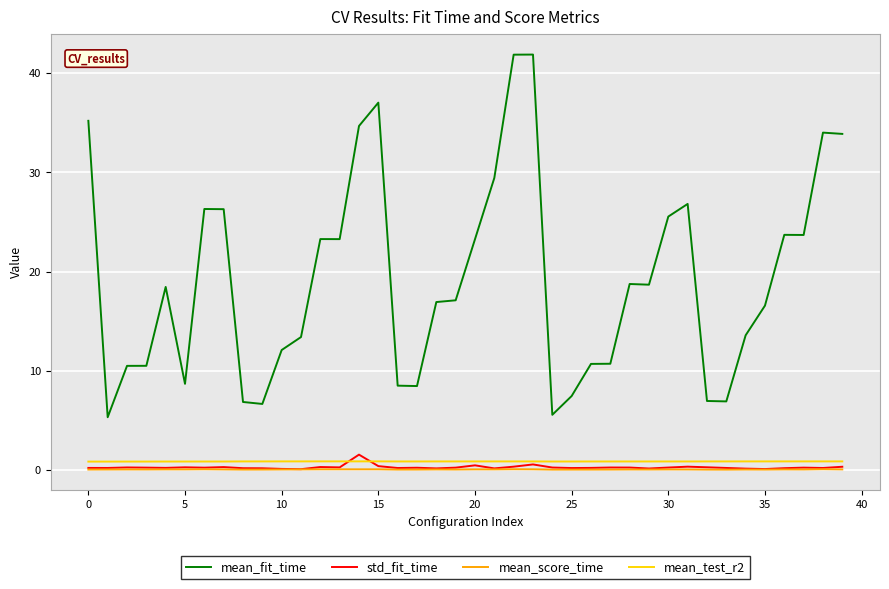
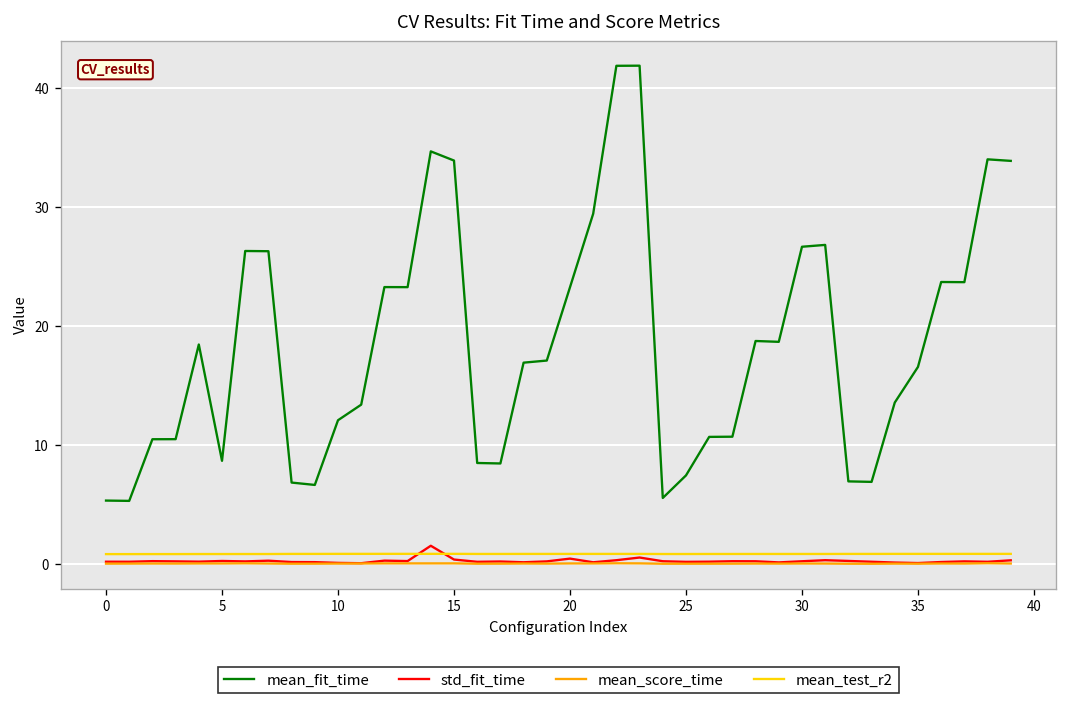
  {
    "mean_fit_time": {
-     "0": 35,
+     "0": 5,
      "5": 9,
      "10": 12,
-     "15": 37,
+     "15": 34,
      "20": 23,
      "25": 7,
-     "30": 26,
+     "30": 27,
      "35": 17
    },
    "std_fit_time": {
      "15": 0,
      "20": 0
    }
  }
